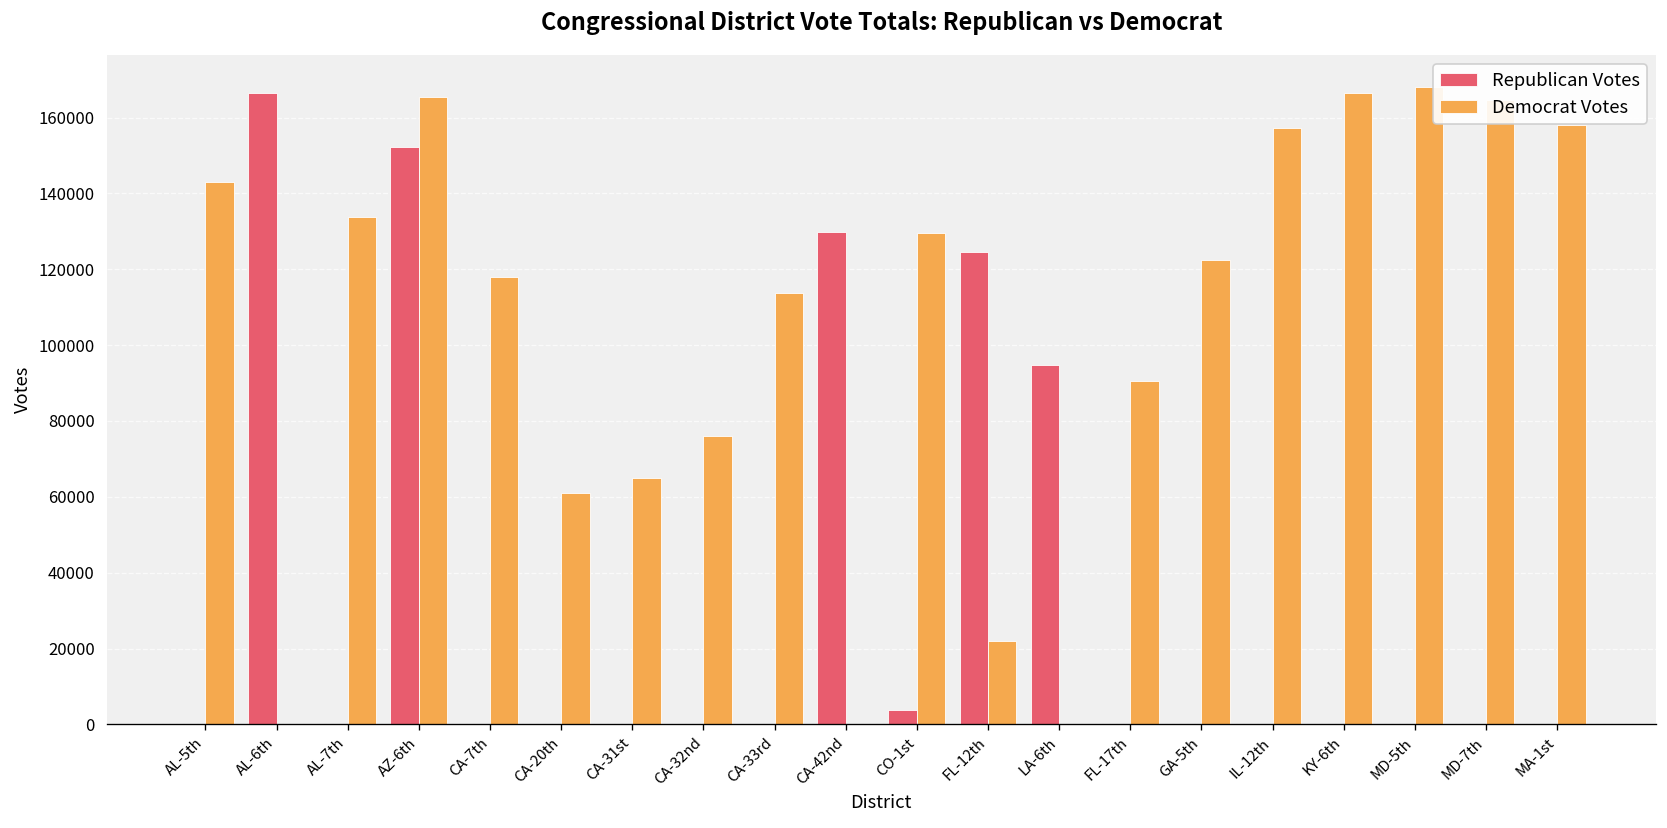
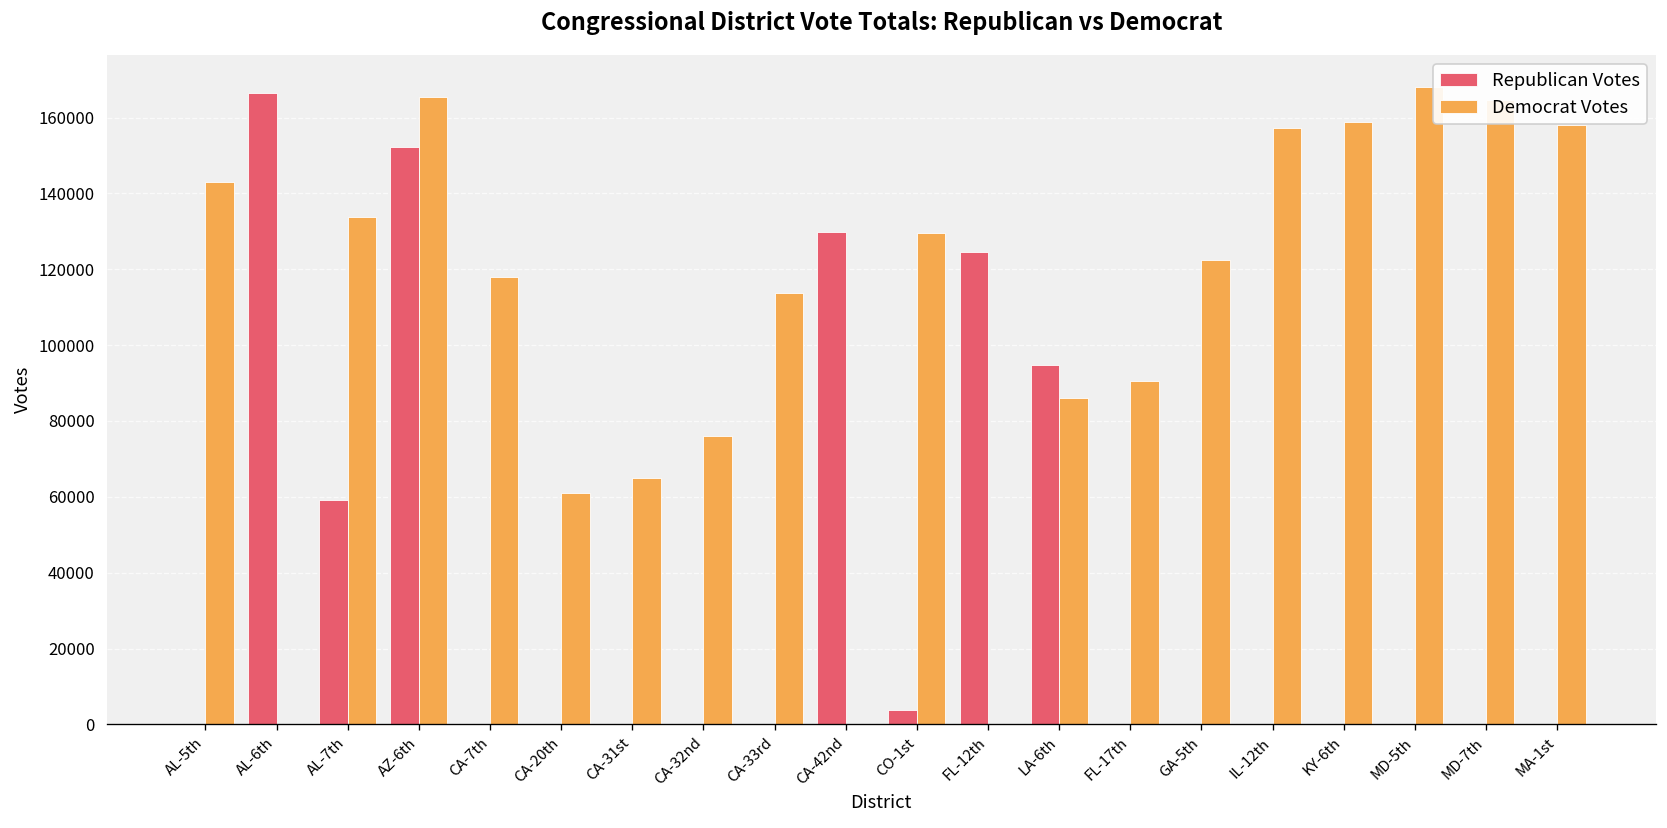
  {
    "Republican Votes": {
      "AL-5th": 0,
      "AL-6th": 166000,
-     "AL-7th": 0,
+     "AL-7th": 59000,
      "AZ-6th": 152000,
      "CA-7th": 0,
      "CA-20th": 0,
      "CA-31st": 0,
      "CA-32nd": 0,
      "CA-33rd": 0,
      "CA-42nd": 130000,
      "CO-1st": 4000,
      "FL-12th": 124000,
      "LA-6th": 95000,
      "FL-17th": 0,
      "GA-5th": 0,
      "IL-12th": 0,
      "KY-6th": 0,
      "MD-5th": 0,
      "MD-7th": 0,
      "MA-1st": 0
    },
    "Democrat Votes": {
      "AL-5th": 143000,
      "AL-6th": 0,
      "AL-7th": 134000,
      "AZ-6th": 165000,
      "CA-7th": 118000,
      "CA-20th": 61000,
      "CA-31st": 65000,
      "CA-32nd": 76000,
      "CA-33rd": 114000,
      "CA-42nd": 0,
      "CO-1st": 129000,
-     "FL-12th": 22000,
-     "LA-6th": 0,
+     "FL-12th": 0,
+     "LA-6th": 86000,
      "FL-17th": 91000,
      "GA-5th": 122000,
      "IL-12th": 157000,
-     "KY-6th": 167000,
+     "KY-6th": 159000,
      "MD-5th": 168000
    }
  }
